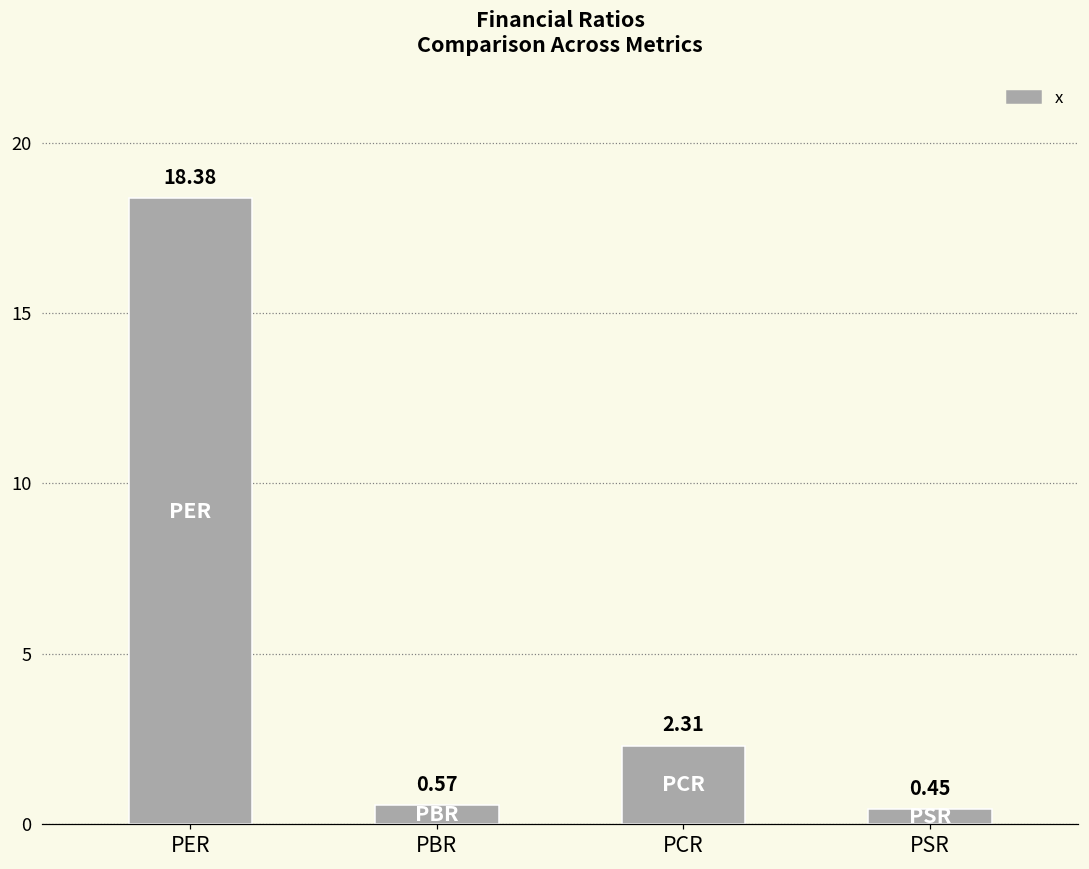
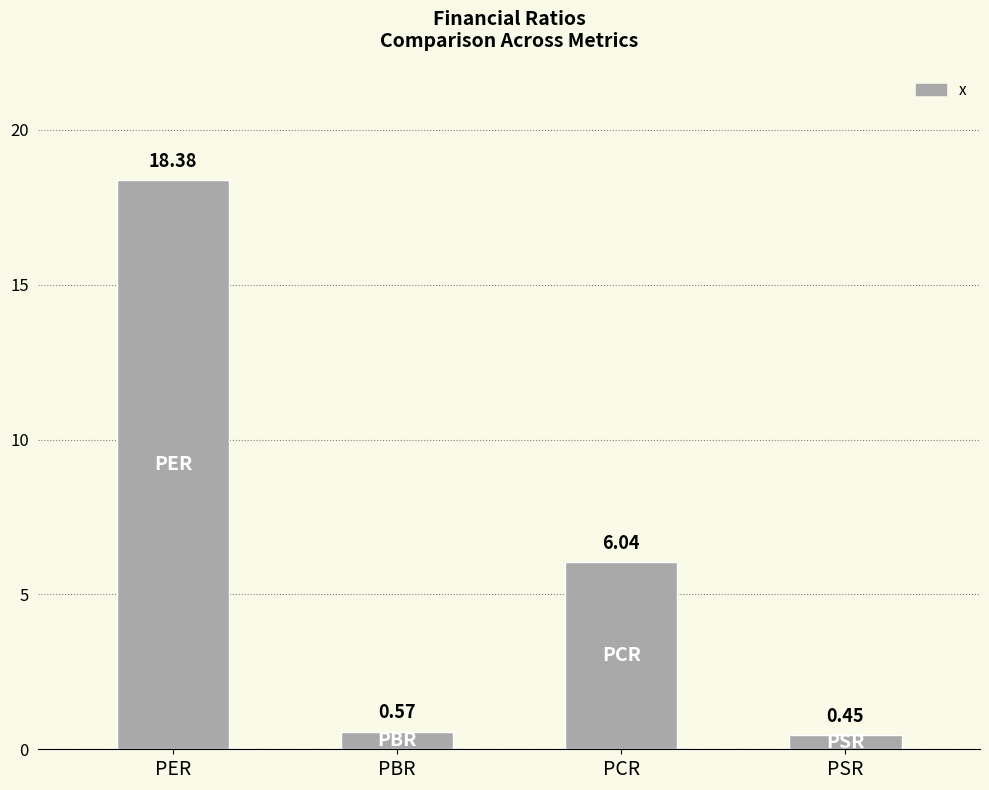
  {
    "PER": 18.38,
    "PBR": 0.57,
-   "PCR": 2.31,
+   "PCR": 6.04,
    "PSR": 0.45
  }
